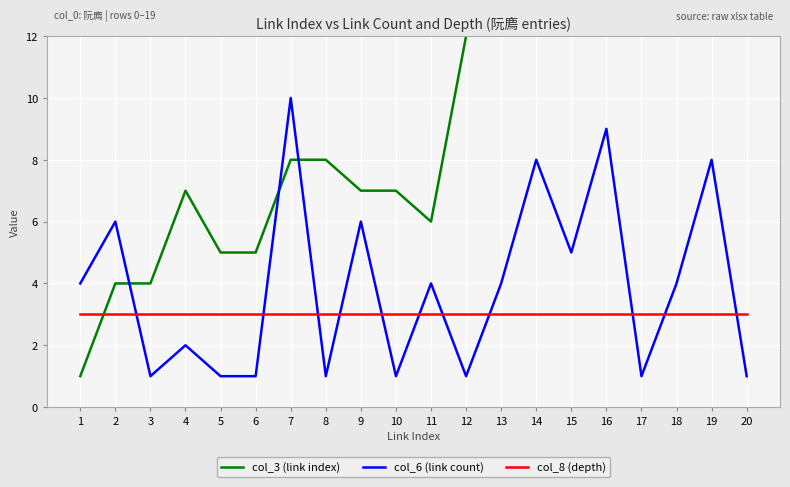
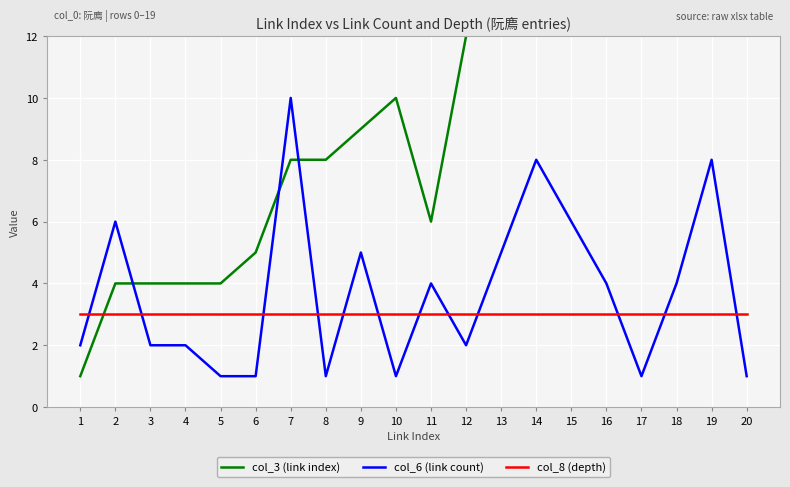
  {
    "col_3 (link index)": {
      "1": 1,
      "2": 4,
      "3": 4,
-     "4": 7,
-     "5": 5,
+     "4": 4,
+     "5": 4,
      "6": 5,
      "7": 8,
      "8": 8,
-     "9": 7,
-     "10": 7,
+     "9": 9,
+     "10": 10,
      "11": 6,
      "12": 12
    },
    "col_6 (link count)": {
-     "1": 4,
+     "1": 2,
      "2": 6,
-     "3": 1,
+     "3": 2,
      "4": 2,
      "5": 1,
      "6": 1,
      "7": 10,
      "8": 1,
-     "9": 6,
+     "9": 5,
      "10": 1,
      "11": 4,
-     "12": 1,
-     "13": 4,
+     "12": 2,
+     "13": 5,
      "14": 8,
-     "15": 5,
-     "16": 9,
+     "15": 6,
+     "16": 4,
      "17": 1,
      "18": 4,
      "19": 8,
      "20": 1
    },
    "col_8 (depth)": {
      "1": 3,
      "2": 3,
      "3": 3,
      "4": 3,
      "5": 3,
      "6": 3,
      "7": 3,
      "8": 3,
      "9": 3,
      "10": 3,
      "11": 3,
      "12": 3,
      "13": 3,
      "14": 3,
      "15": 3,
      "16": 3,
      "17": 3,
      "18": 3,
      "19": 3,
      "20": 3
    }
  }
